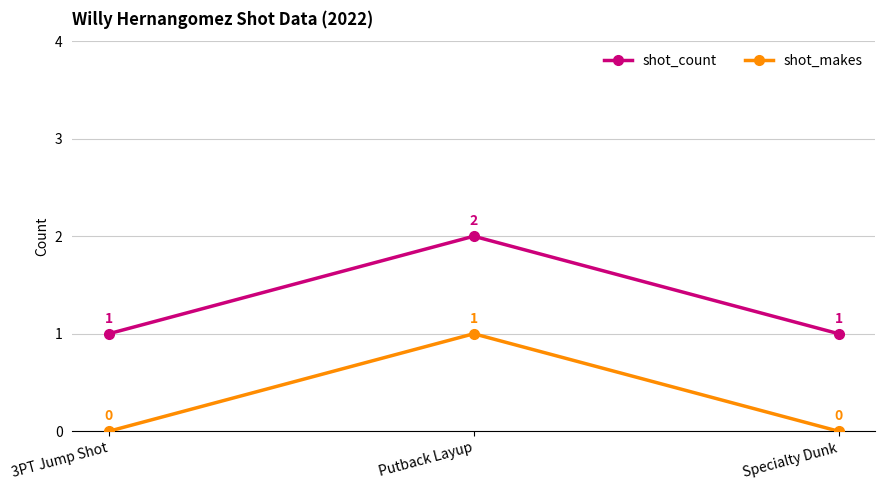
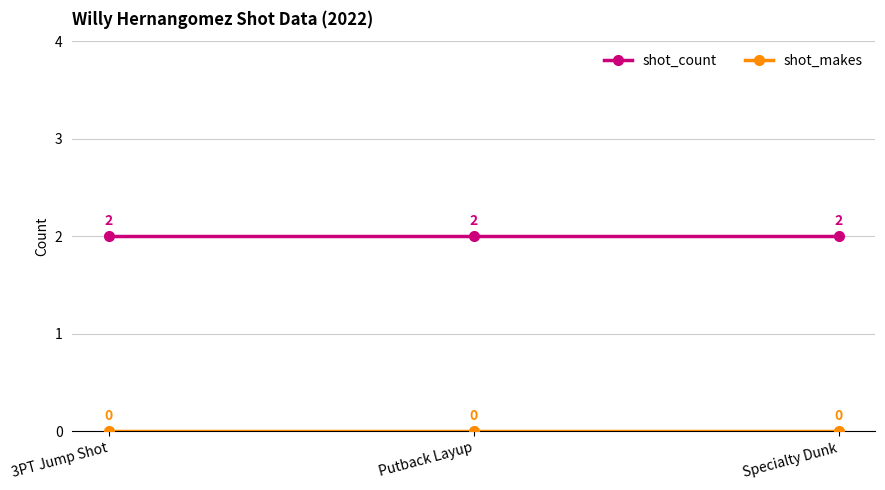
  {
    "shot_count": {
-     "3PT Jump Shot": 1,
+     "3PT Jump Shot": 2,
      "Putback Layup": 2,
-     "Specialty Dunk": 1
+     "Specialty Dunk": 2
    },
    "shot_makes": {
      "3PT Jump Shot": 0,
-     "Putback Layup": 1,
+     "Putback Layup": 0,
      "Specialty Dunk": 0
    }
  }
